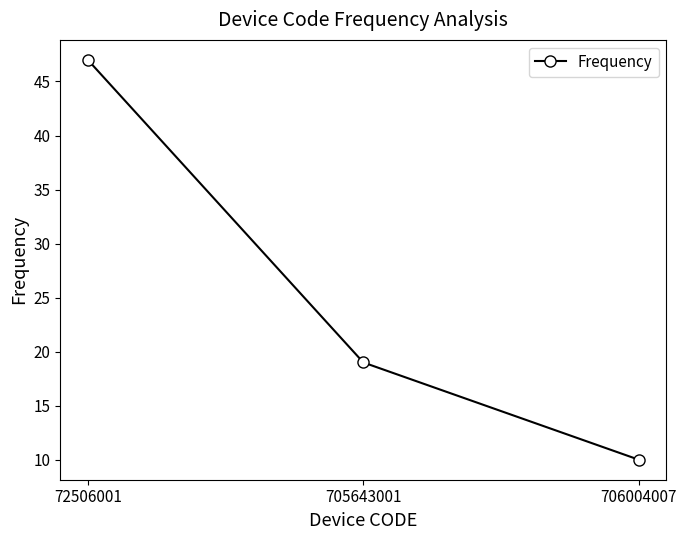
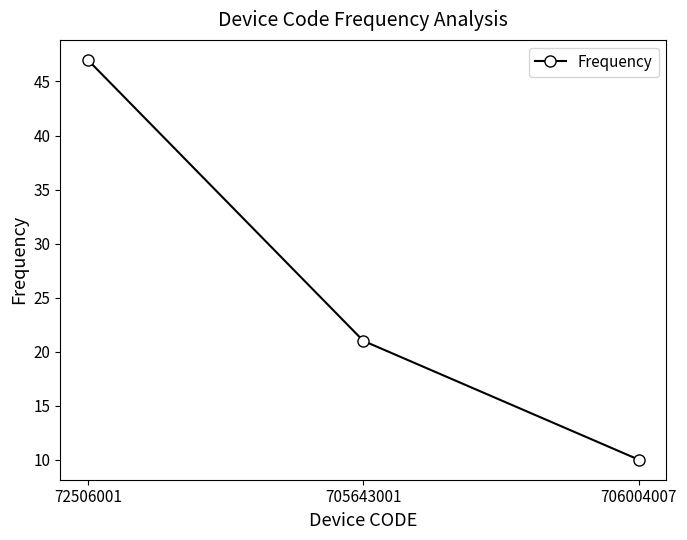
  {
    "72506001": 47,
-   "705643001": 19,
+   "705643001": 21,
    "706004007": 10
  }
